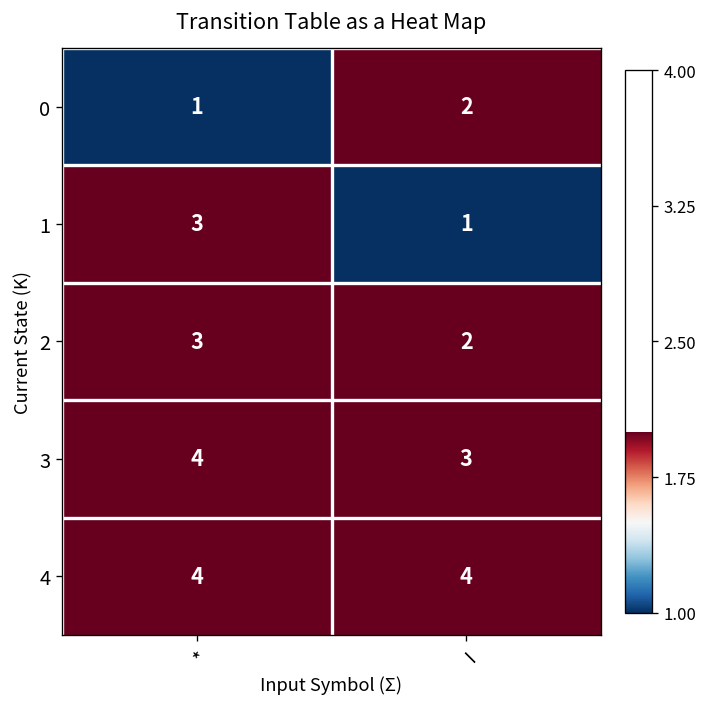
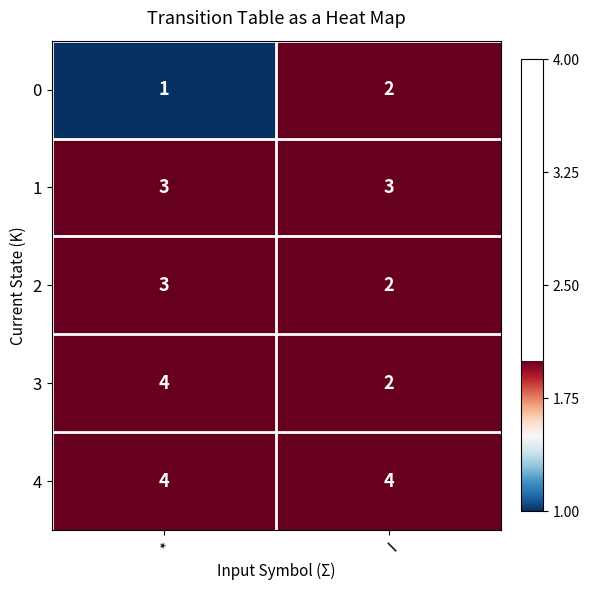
  {
    "0": {
      "*": 1,
      "I": 2
    },
    "1": {
      "*": 3,
-     "I": 1
+     "I": 3
    },
    "2": {
      "*": 3,
      "I": 2
    },
    "3": {
      "*": 4,
-     "I": 3
+     "I": 2
    },
    "4": {
      "*": 4,
      "I": 4
    }
  }
